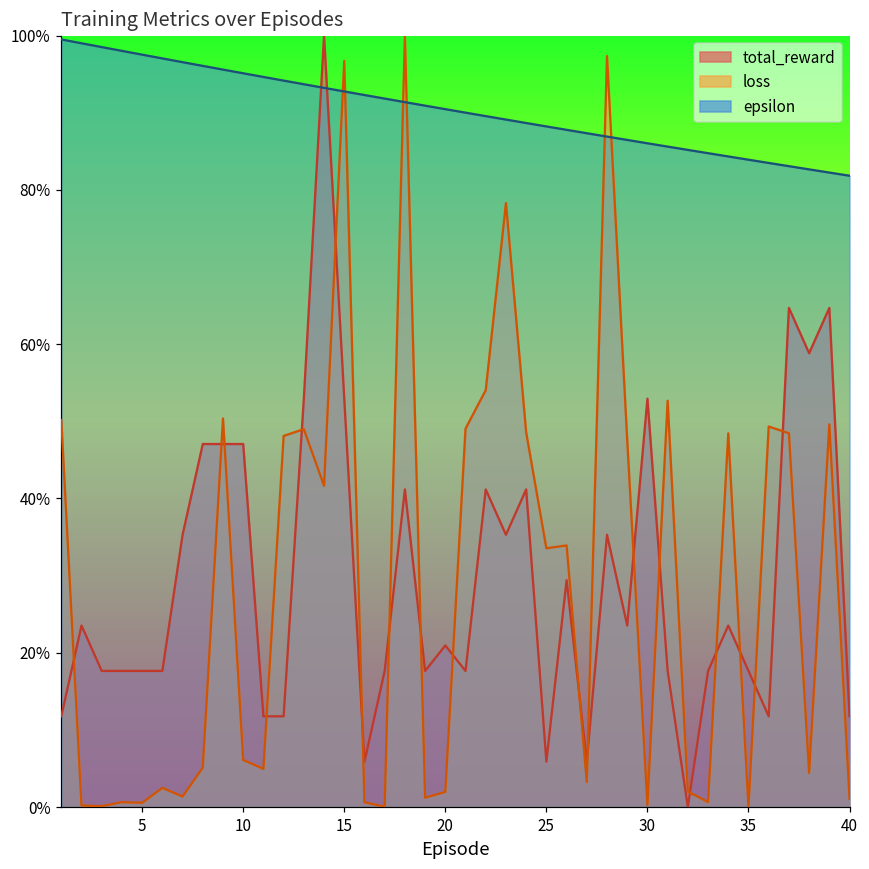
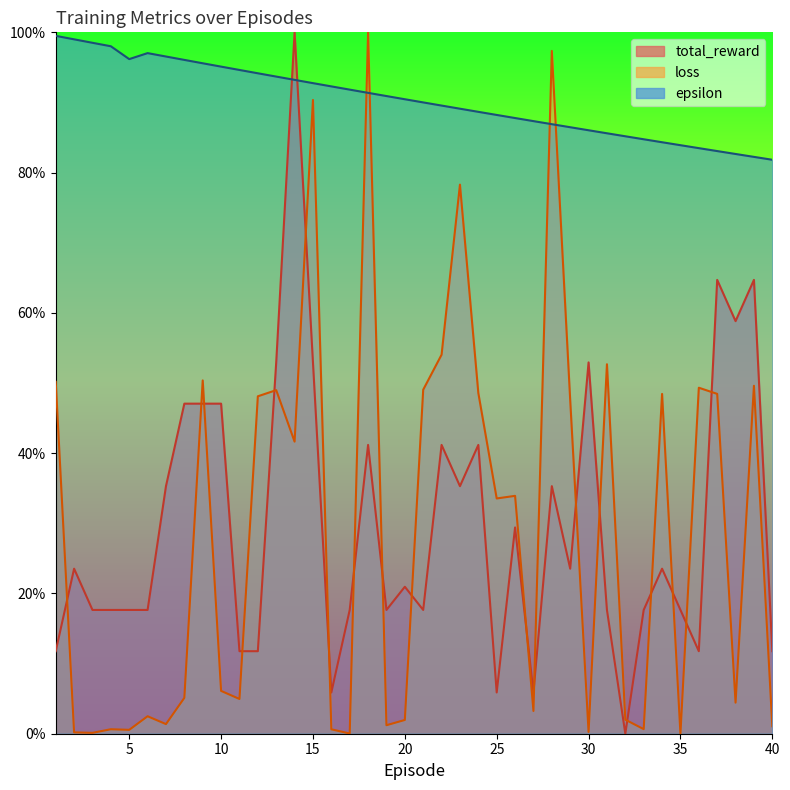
  {
    "total_reward": {
      "5": "18%",
      "10": "47%",
      "15": "53%",
      "20": "21%",
      "25": "6%",
      "30": "53%",
      "35": "18%",
      "40": "12%"
    },
    "loss": {
      "5": "1%",
      "10": "6%",
-     "15": "97%",
+     "15": "90%",
      "20": "2%",
      "25": "34%",
      "30": "0%",
      "35": "0%",
      "40": "1%"
    },
    "epsilon": {
-     "5": "98%",
+     "5": "96%",
      "10": "95%",
      "15": "93%",
      "20": "90%",
      "25": "88%",
      "30": "86%",
      "35": "84%",
      "40": "82%"
    }
  }
